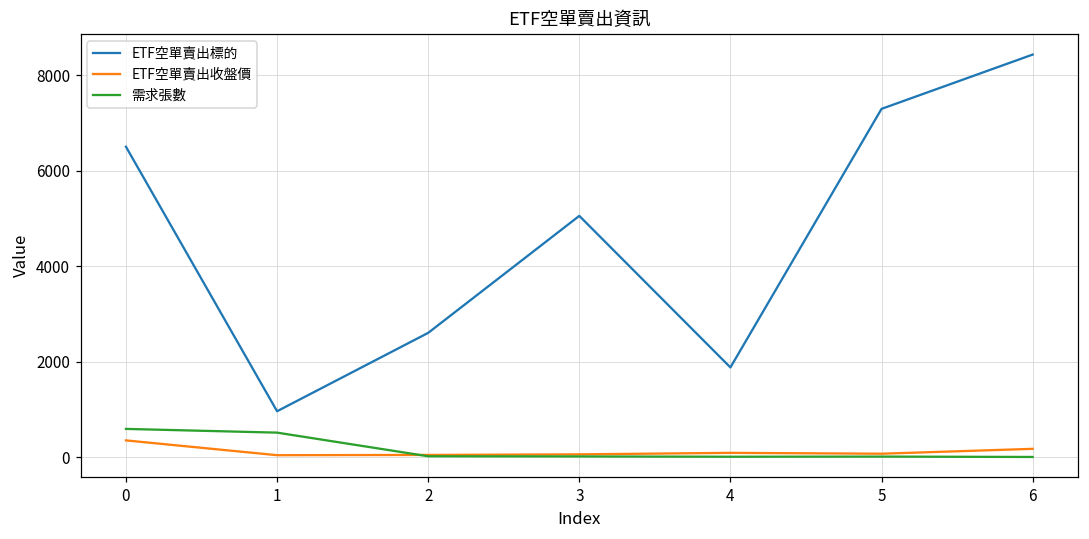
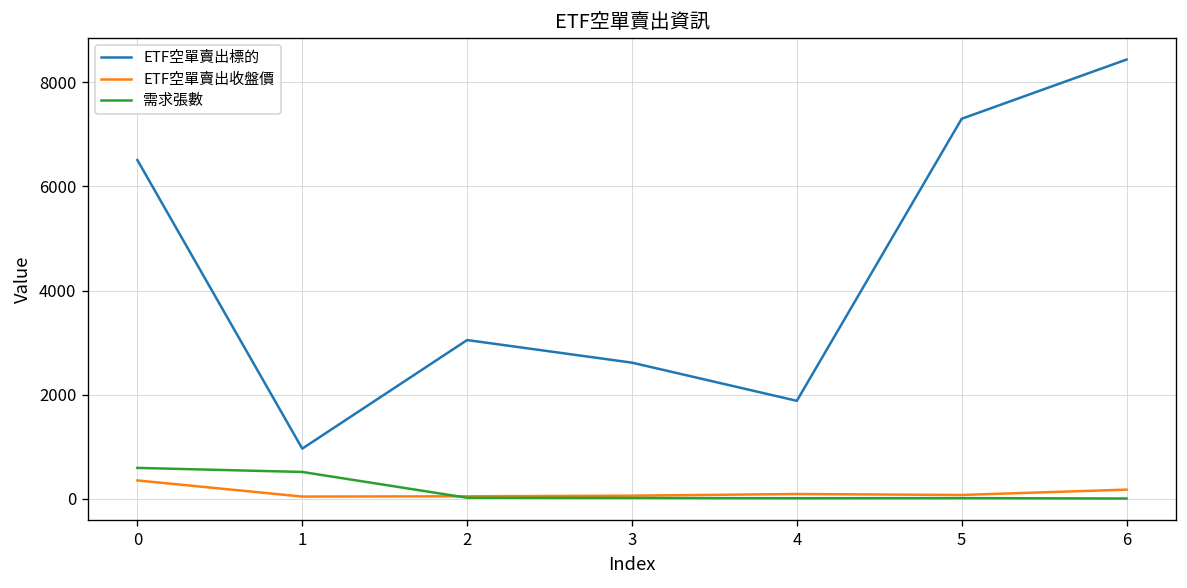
  {
    "ETF空單賣出標的": {
      "0": 6500,
      "1": 1000,
-     "2": 2600,
-     "3": 5100,
+     "2": 3000,
+     "3": 2600,
      "4": 1900,
      "5": 7300,
      "6": 8400
    },
    "ETF空單賣出收盤價": {
      "0": 400,
      "1": 0,
      "4": 100,
      "5": 100,
      "6": 200
    },
    "需求張數": {
      "0": 600,
      "1": 500,
      "4": 0,
      "5": 0,
      "6": 0
    }
  }
